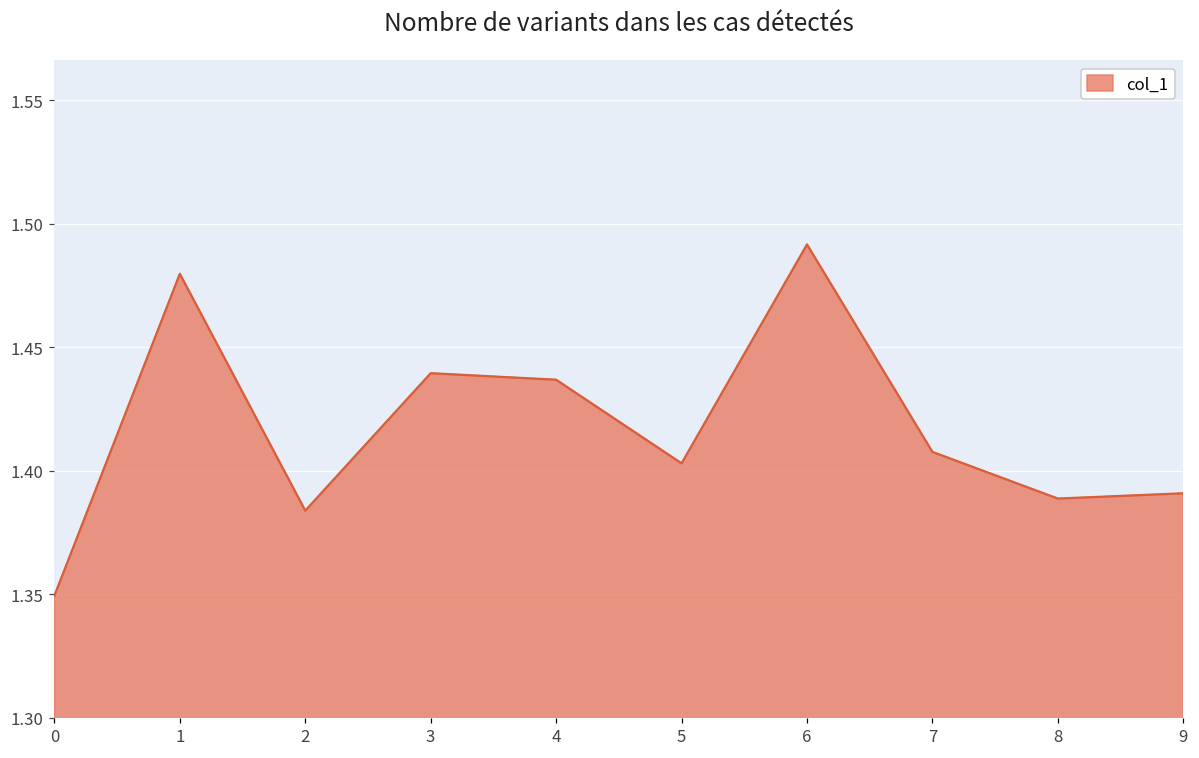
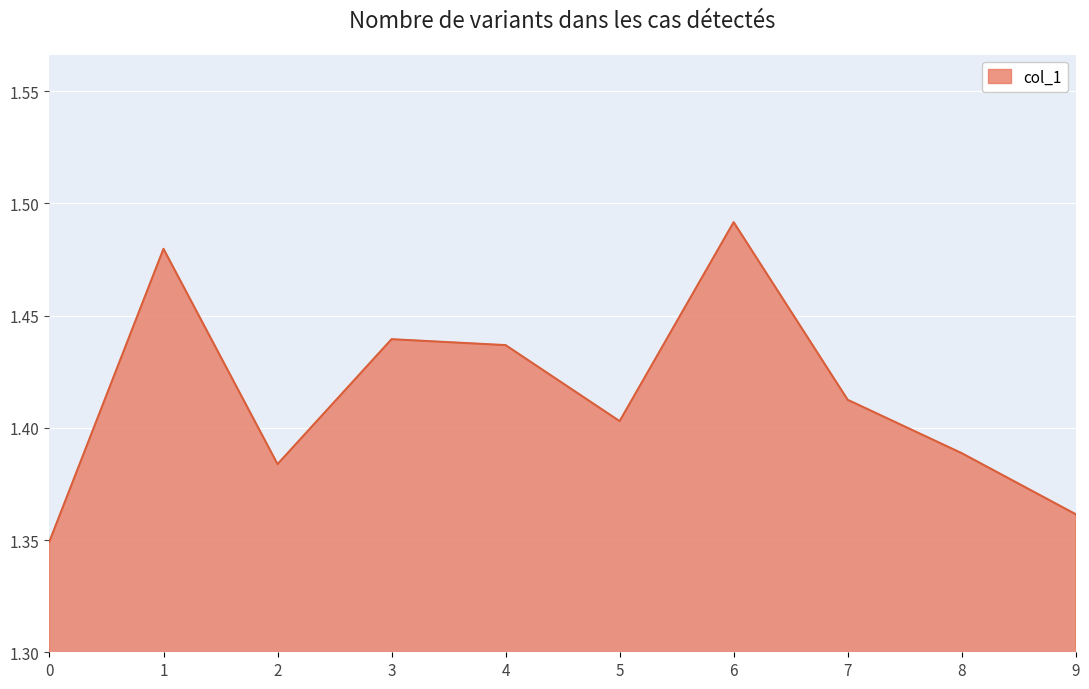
  {
    "0": 1.349,
    "1": 1.480,
    "2": 1.384,
    "3": 1.440,
    "4": 1.437,
    "5": 1.403,
    "6": 1.492,
-   "7": 1.408,
+   "7": 1.412,
    "8": 1.389,
-   "9": 1.391
+   "9": 1.362
  }
